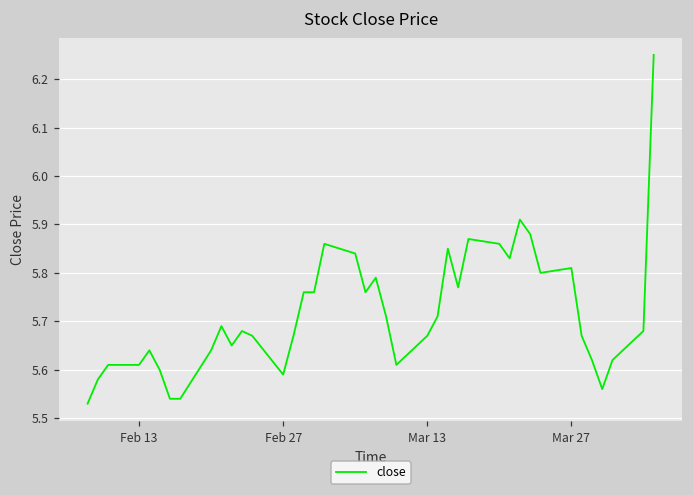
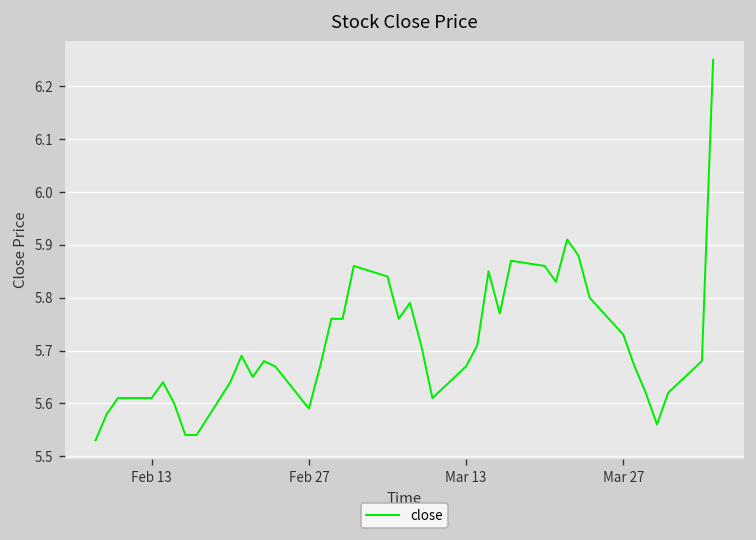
  {
    "Feb 13": 5.61,
    "Feb 27": 5.59,
    "Mar 13": 5.67,
-   "Mar 27": 5.81
+   "Mar 27": 5.73
  }
